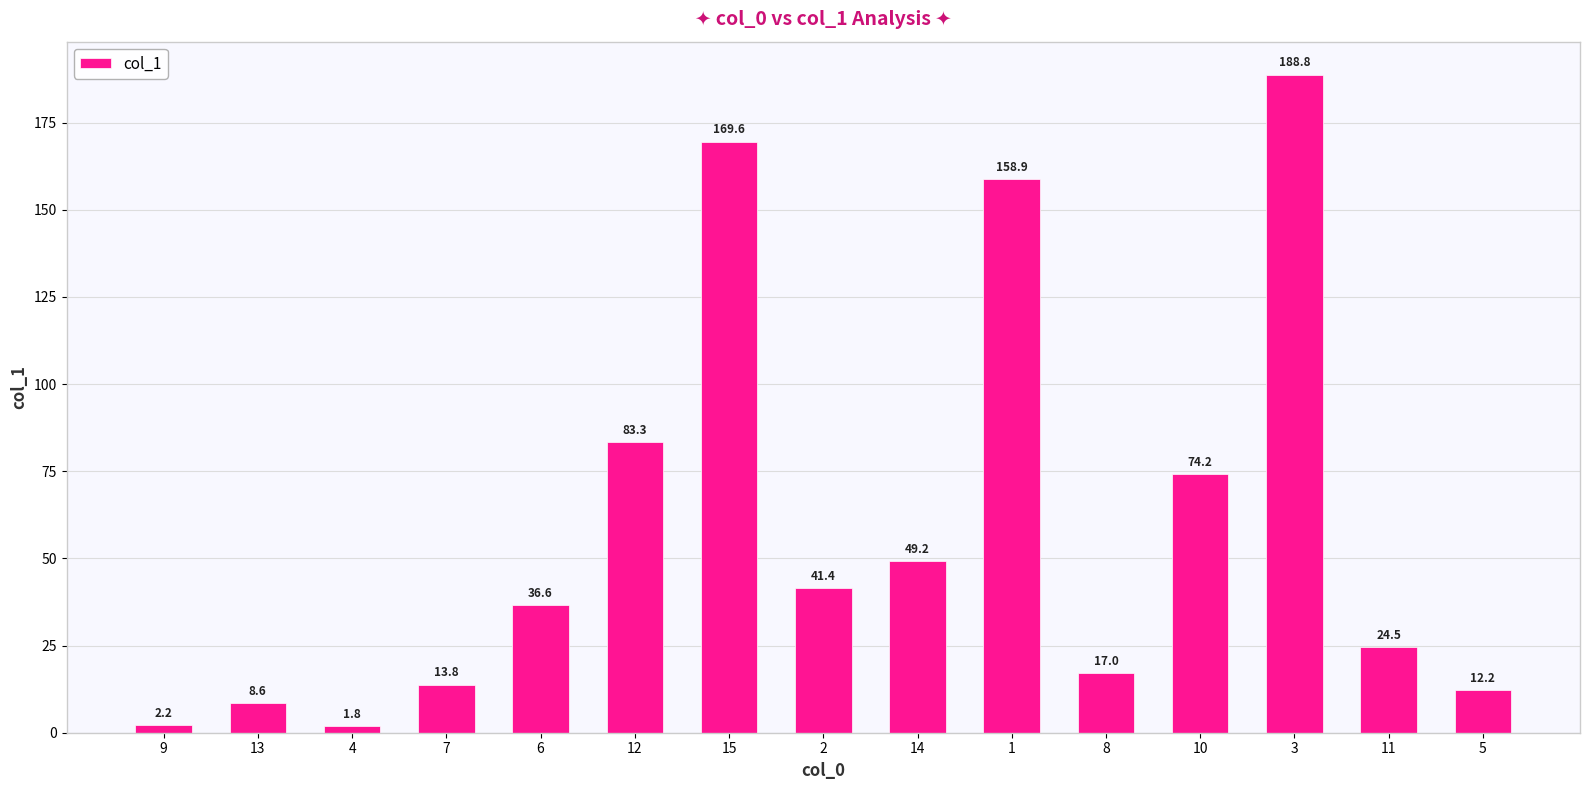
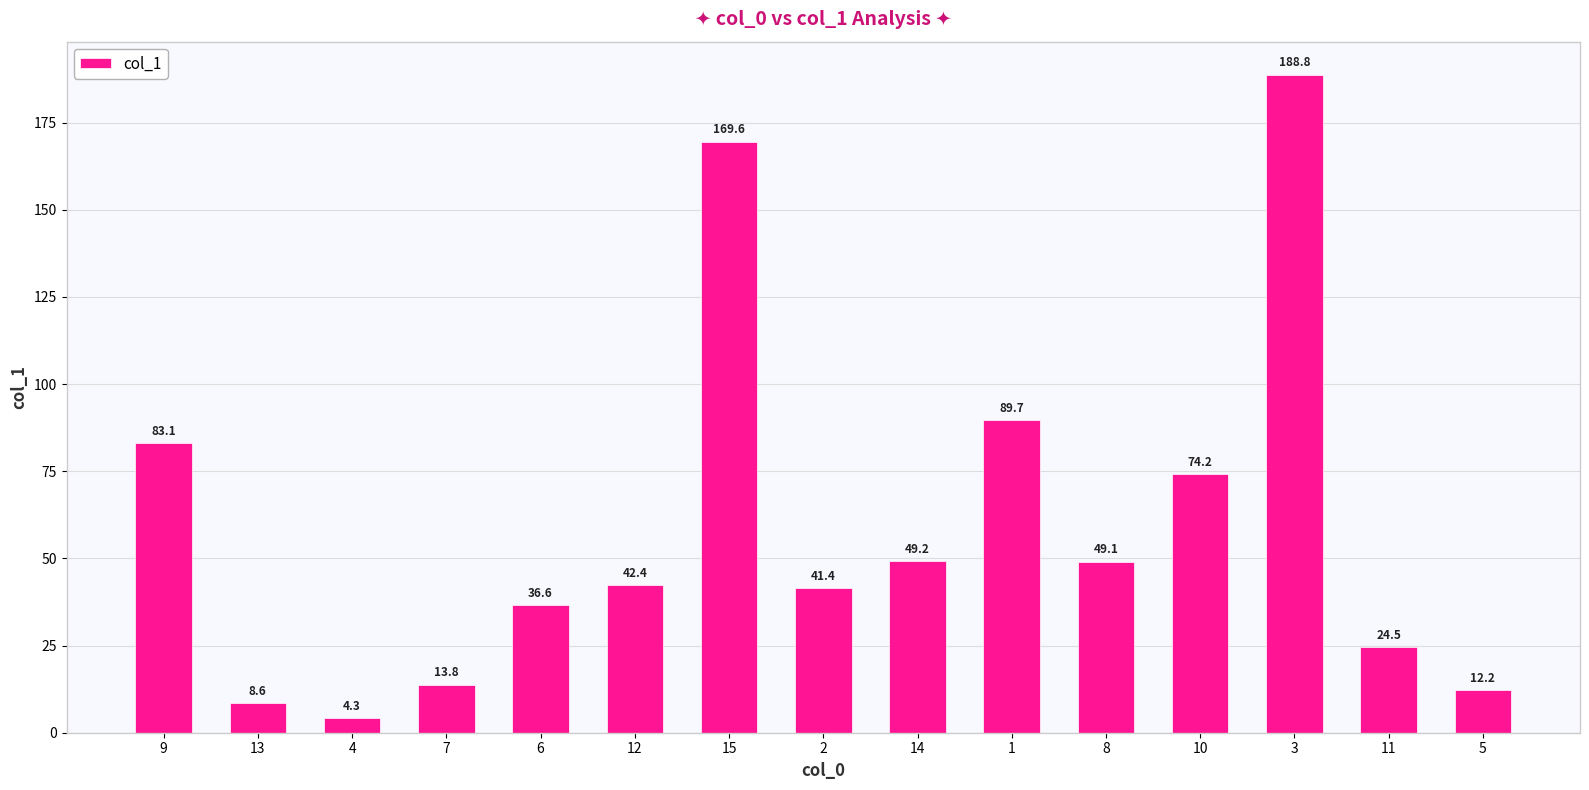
  {
-   "9": 2.2,
+   "9": 83.1,
    "13": 8.6,
-   "4": 1.8,
+   "4": 4.3,
    "7": 13.8,
    "6": 36.6,
-   "12": 83.3,
+   "12": 42.4,
    "15": 169.6,
    "2": 41.4,
    "14": 49.2,
-   "1": 158.9,
-   "8": 17.0,
+   "1": 89.7,
+   "8": 49.1,
    "10": 74.2,
    "3": 188.8,
    "11": 24.5,
    "5": 12.2
  }
